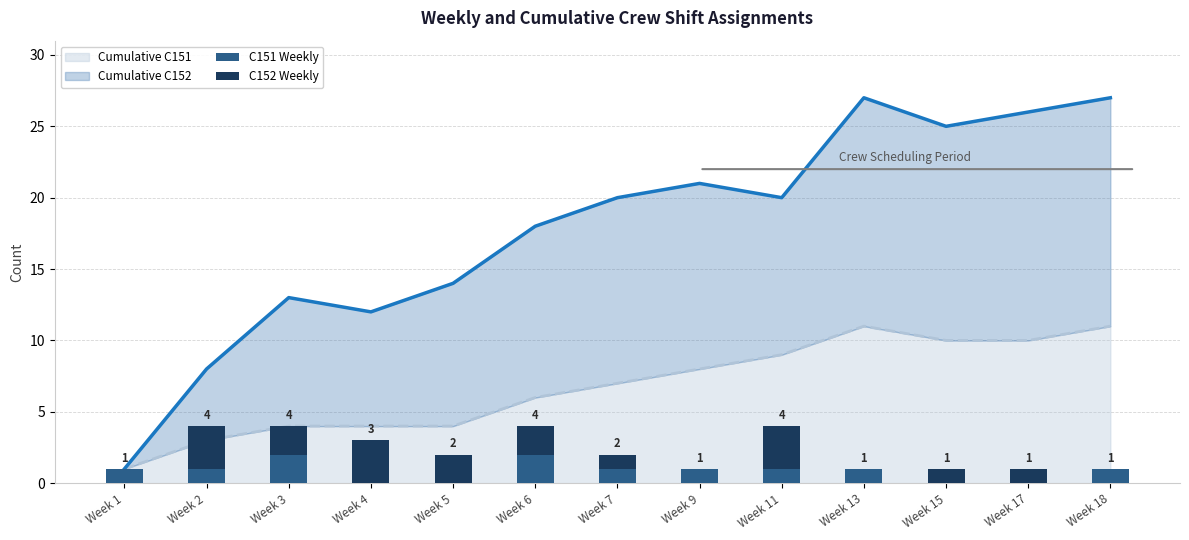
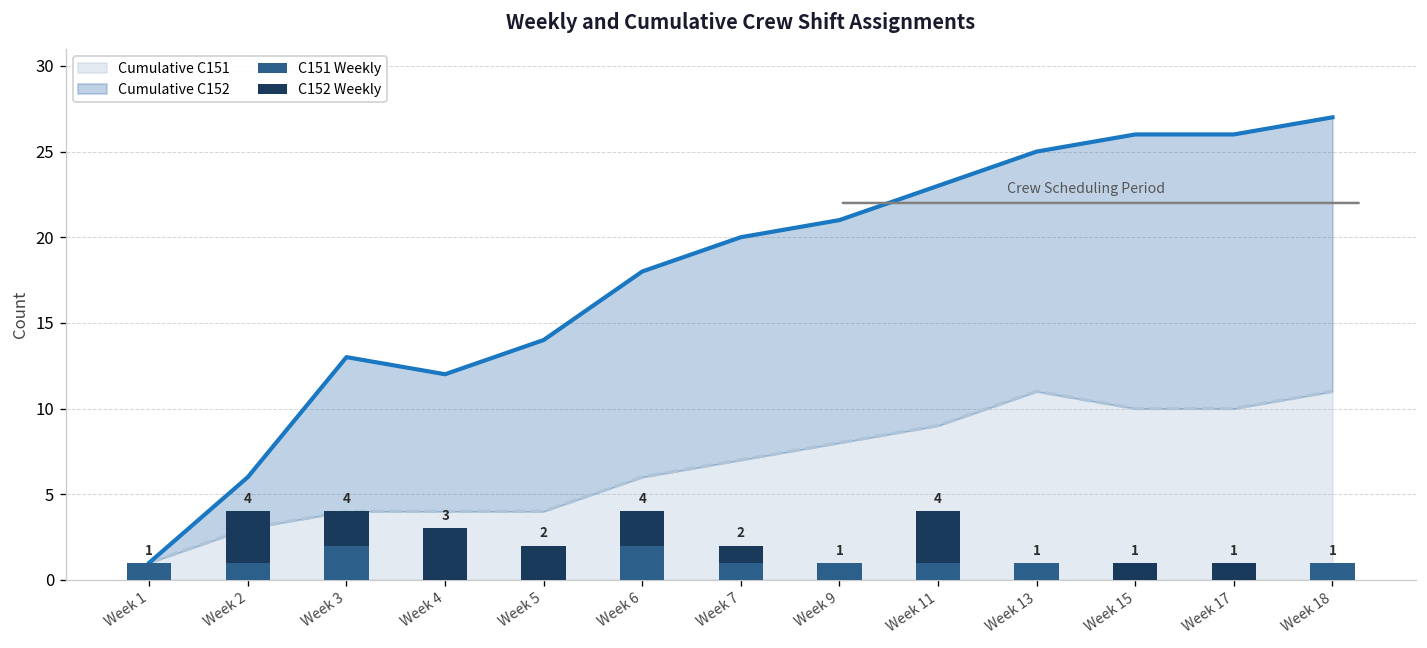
  {
    "C151 Weekly": {
      "Week 1": 1,
      "Week 9": 1,
      "Week 13": 1,
      "Week 18": 1
    },
    "Cumulative C151": {
      "Week 3": 4
    },
    "Cumulative C152": {
-     "Week 2": 5,
+     "Week 2": 3,
      "Week 3": 9,
      "Week 4": 8,
      "Week 5": 10,
      "Week 6": 12,
      "Week 7": 13,
      "Week 9": 13,
-     "Week 11": 11,
-     "Week 13": 16,
-     "Week 15": 15,
+     "Week 11": 14,
+     "Week 13": 14,
+     "Week 15": 16,
      "Week 17": 16,
      "Week 18": 16
    },
    "C152 Weekly": {
      "Week 5": 2,
      "Week 15": 1,
      "Week 17": 1
    }
  }
